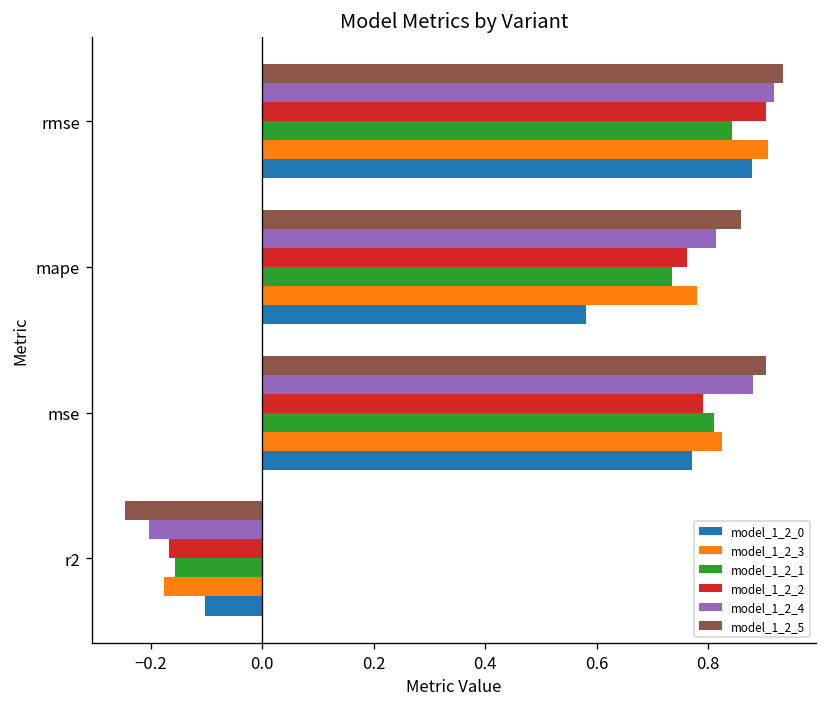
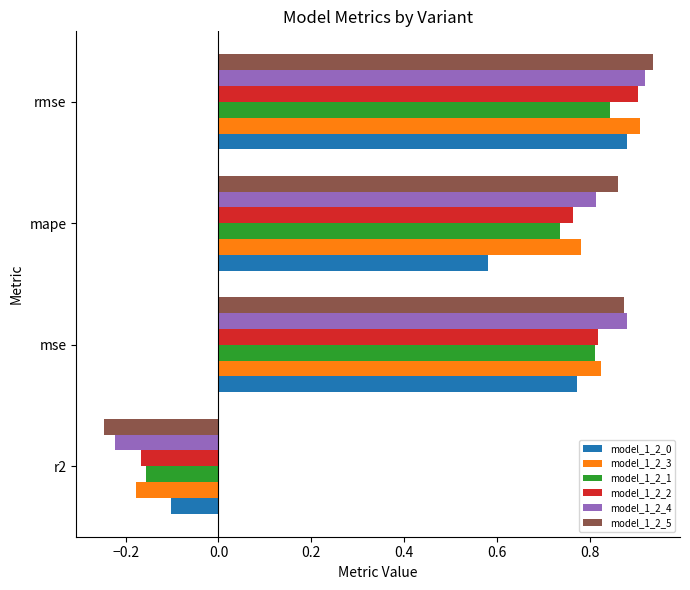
  {
    "model_1_2_0": {
      "rmse": 0.88,
      "mape": 0.58,
      "mse": 0.77,
      "r2": -0.10
    },
    "model_1_2_3": {
      "rmse": 0.91,
      "mape": 0.78,
      "mse": 0.82,
      "r2": -0.18
    },
    "model_1_2_1": {
      "rmse": 0.84,
      "mape": 0.74,
      "mse": 0.81,
      "r2": -0.16
    },
    "model_1_2_2": {
      "rmse": 0.90,
      "mape": 0.76,
-     "mse": 0.79,
+     "mse": 0.82,
      "r2": -0.17
    },
    "model_1_2_4": {
      "rmse": 0.92,
      "mape": 0.81,
      "mse": 0.88,
-     "r2": -0.20
+     "r2": -0.22
    },
    "model_1_2_5": {
      "rmse": 0.93,
      "mape": 0.86,
-     "mse": 0.90,
+     "mse": 0.87,
      "r2": -0.25
    }
  }
